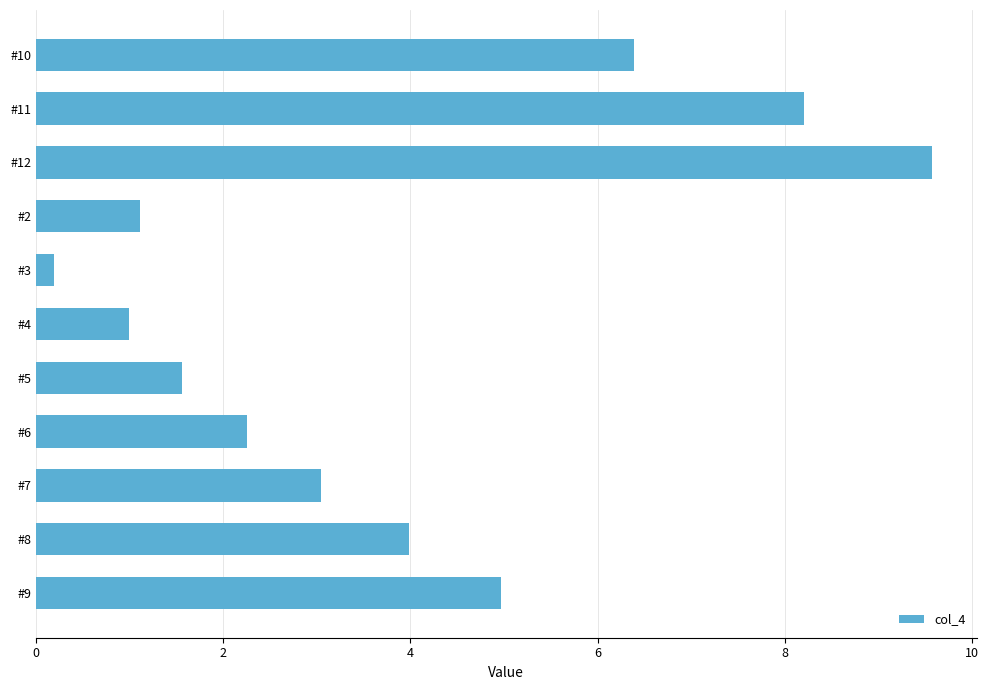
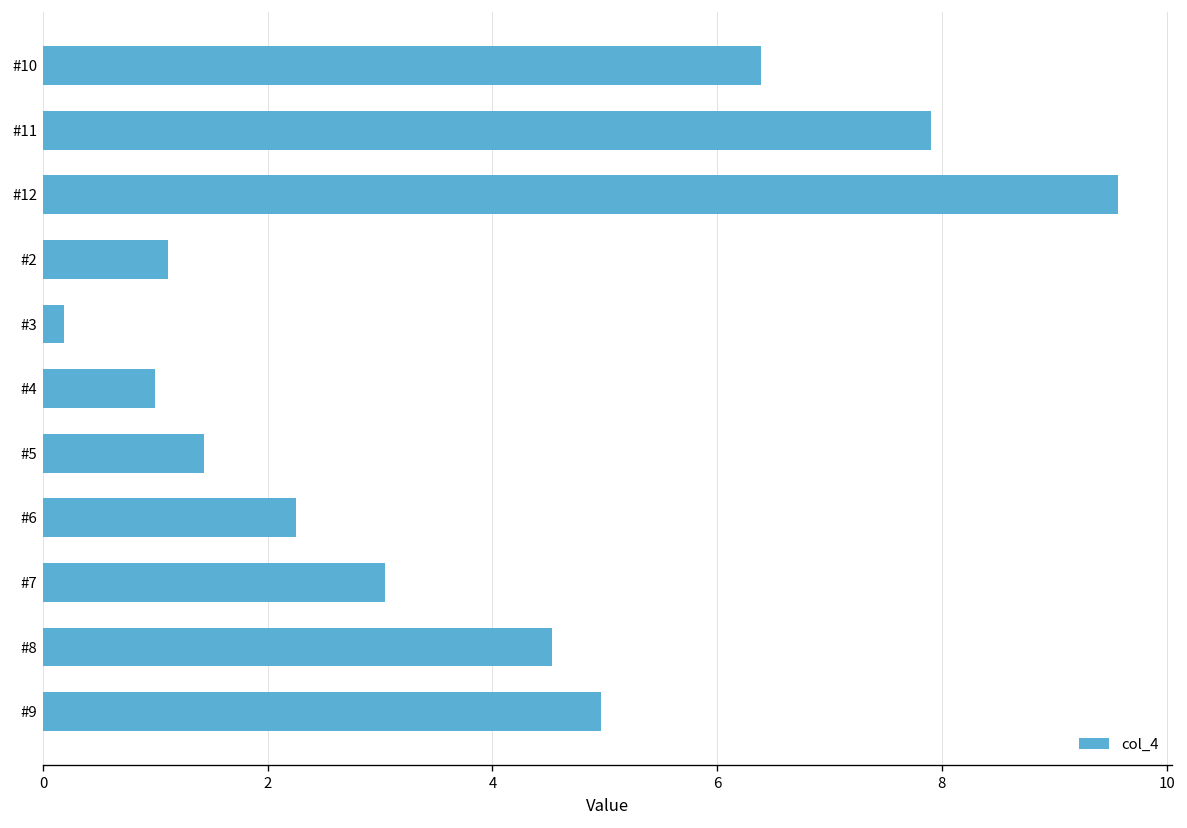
  {
    "#10": 6.4,
-   "#11": 8.2,
+   "#11": 7.9,
    "#12": 9.6,
    "#2": 1.1,
    "#3": 0.2,
    "#4": 1.0,
-   "#5": 1.6,
+   "#5": 1.4,
    "#6": 2.3,
    "#7": 3.0,
-   "#8": 4.0,
+   "#8": 4.5,
    "#9": 5.0
  }
